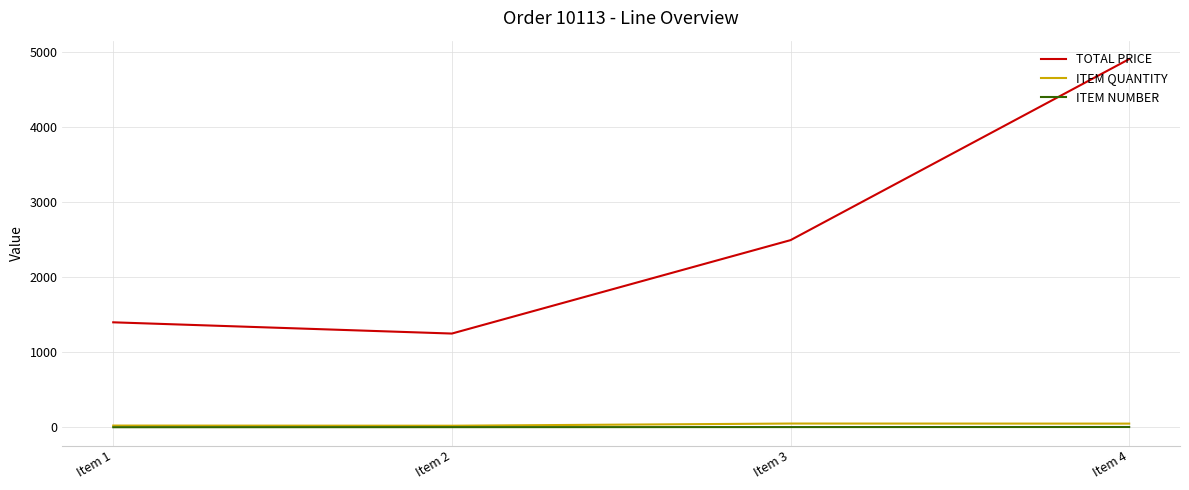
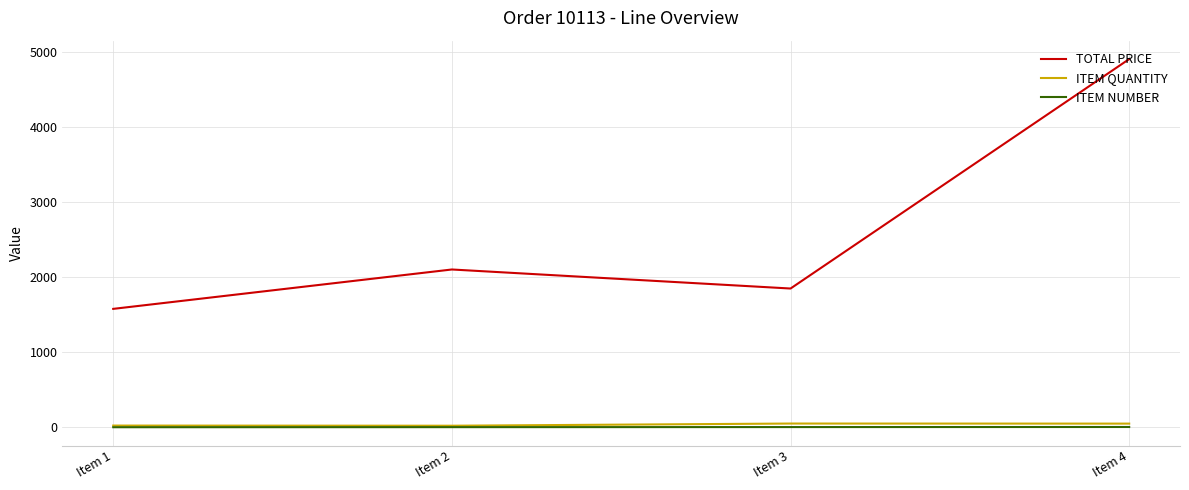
  {
    "TOTAL PRICE": {
-     "Item 1": 1400,
-     "Item 2": 1200,
-     "Item 3": 2500,
+     "Item 1": 1600,
+     "Item 2": 2100,
+     "Item 3": 1800,
      "Item 4": 4900
    },
    "ITEM QUANTITY": {
      "Item 3": 100,
      "Item 4": 0
    },
    "ITEM NUMBER": {
      "Item 3": 0,
      "Item 4": 0
    }
  }
